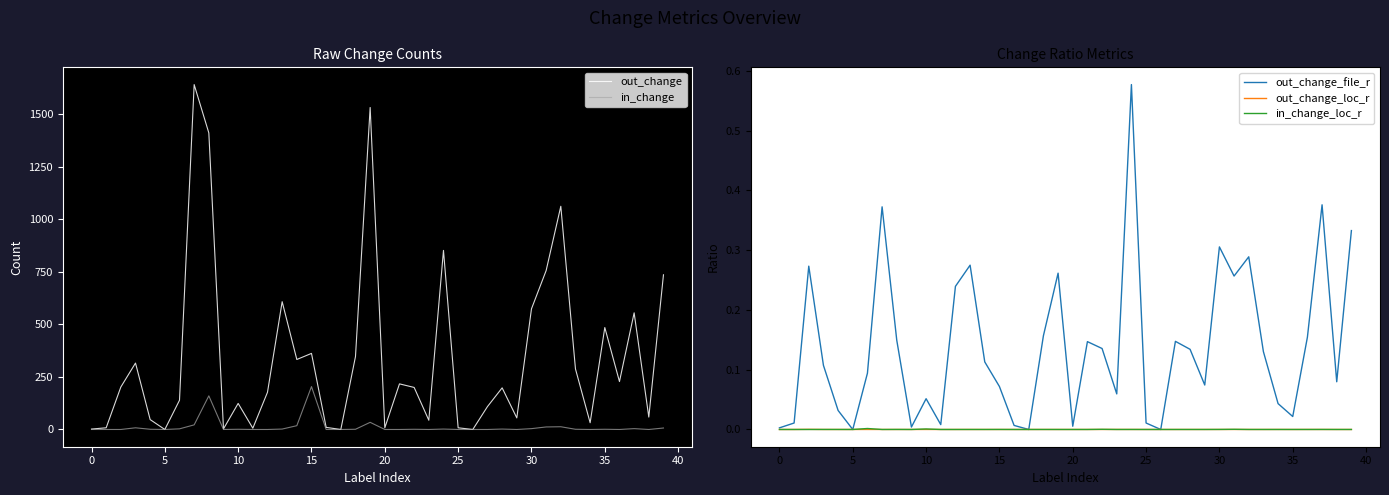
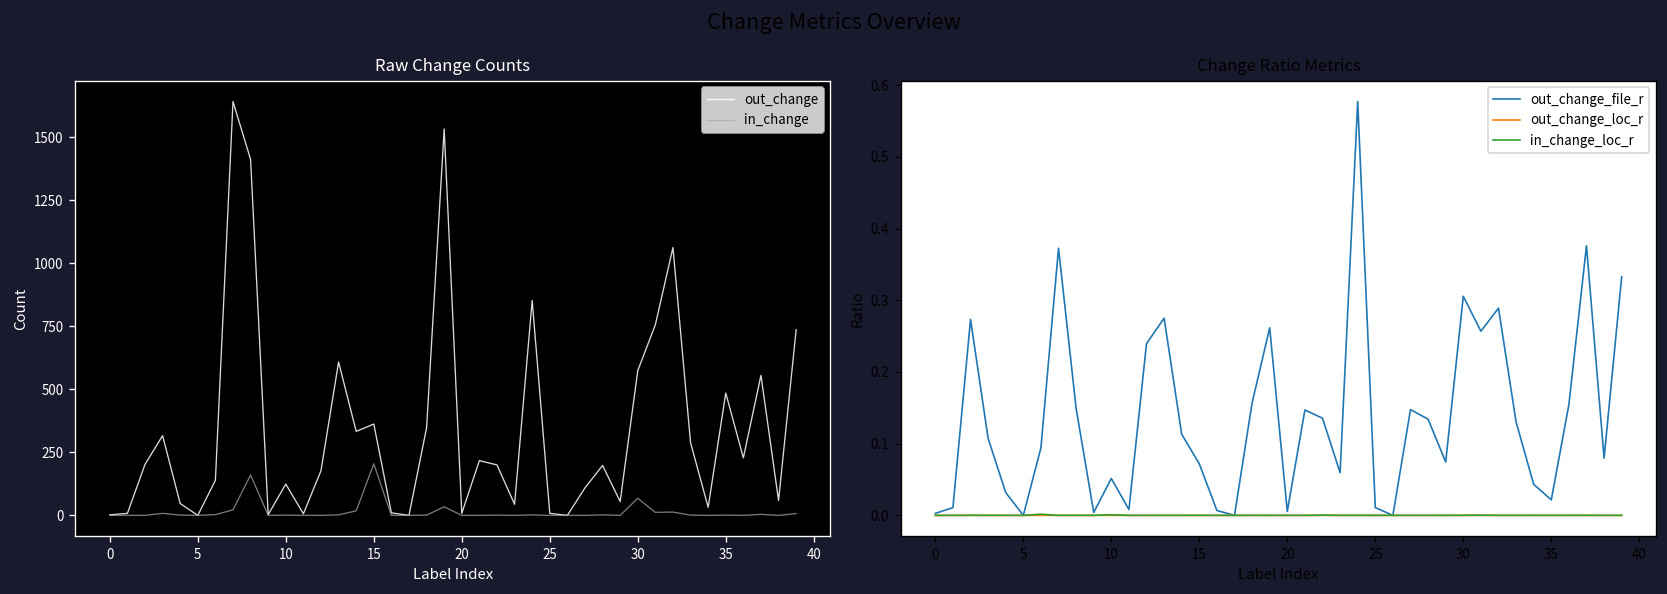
  {
    "Raw Change Counts": {
      "out_change": {
        "10": 120,
        "15": 360,
        "30": 570,
        "35": 490
      },
      "in_change": {
        "10": 0,
        "15": 200,
-       "30": 0,
+       "30": 70,
        "35": 0
      }
    }
  }
